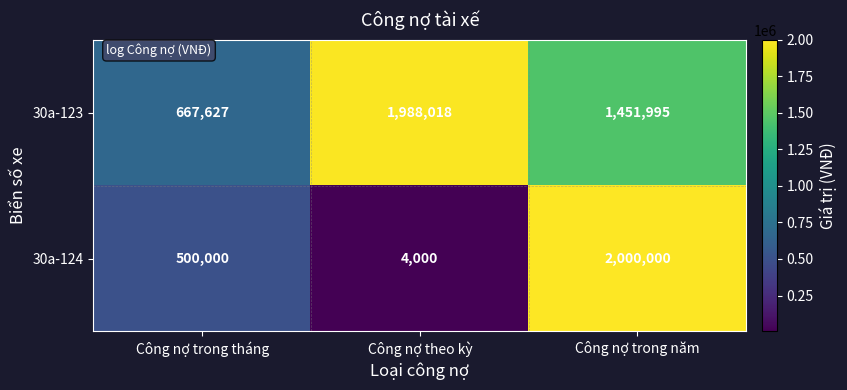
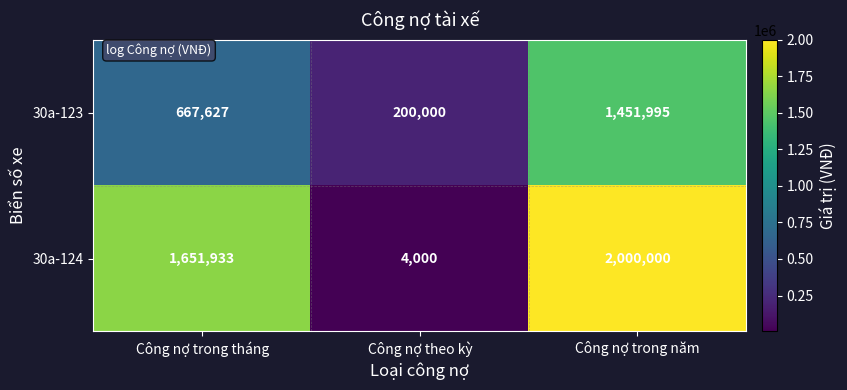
  {
    "30a-123": {
      "Công nợ trong tháng": "667,627",
-     "Công nợ theo kỳ": "1,988,018",
+     "Công nợ theo kỳ": "200,000",
      "Công nợ trong năm": "1,451,995"
    },
    "30a-124": {
-     "Công nợ trong tháng": "500,000",
+     "Công nợ trong tháng": "1,651,933",
      "Công nợ theo kỳ": "4,000",
      "Công nợ trong năm": "2,000,000"
    }
  }
